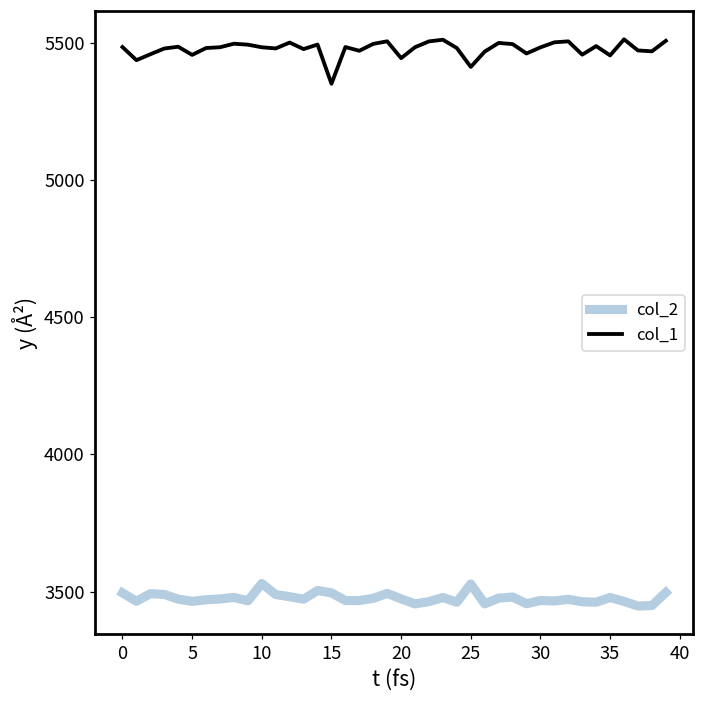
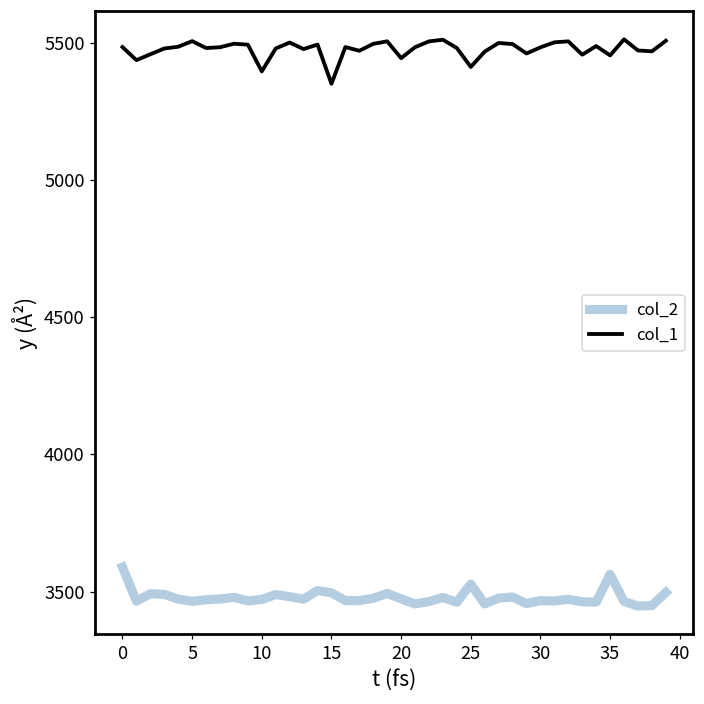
  {
    "col_2": {
-     "0": 3490,
+     "0": 3590,
      "5": 3460,
-     "10": 3530,
+     "10": 3470,
      "15": 3500,
      "20": 3470,
      "25": 3530,
      "30": 3470,
-     "35": 3480
+     "35": 3560
    },
    "col_1": {
      "0": 5490,
-     "5": 5460,
-     "10": 5490,
+     "5": 5510,
+     "10": 5400,
      "15": 5350,
      "20": 5450,
      "25": 5410,
      "30": 5490,
      "35": 5460
    }
  }
